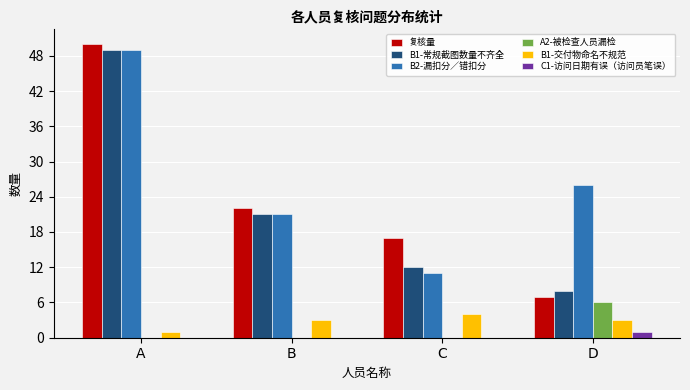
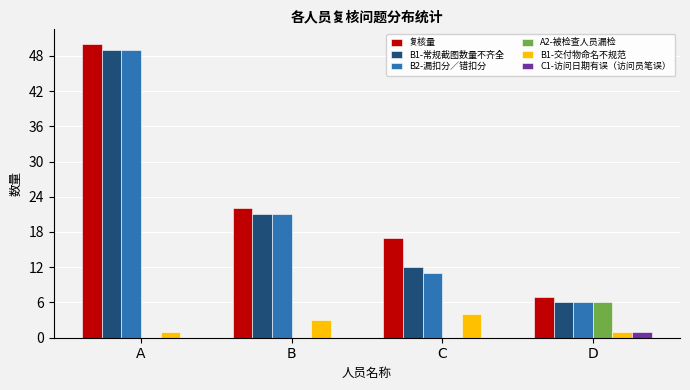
  {
    "复核量": {
      "A": 50,
      "B": 22,
      "C": 17,
      "D": 7
    },
    "B1-常规截图数量不齐全": {
      "A": 49,
      "B": 21,
      "C": 12,
-     "D": 8
+     "D": 6
    },
    "B2-漏扣分／错扣分": {
      "A": 49,
      "B": 21,
      "C": 11,
-     "D": 26
+     "D": 6
    },
    "A2-被检查人员漏检": {
      "A": 0,
      "B": 0,
      "C": 0,
      "D": 6
    },
    "B1-交付物命名不规范": {
      "A": 1,
      "B": 3,
      "C": 4,
-     "D": 3
+     "D": 1
    },
    "C1-访问日期有误（访问员笔误）": {
      "A": 0,
      "B": 0,
      "C": 0,
      "D": 1
    }
  }
